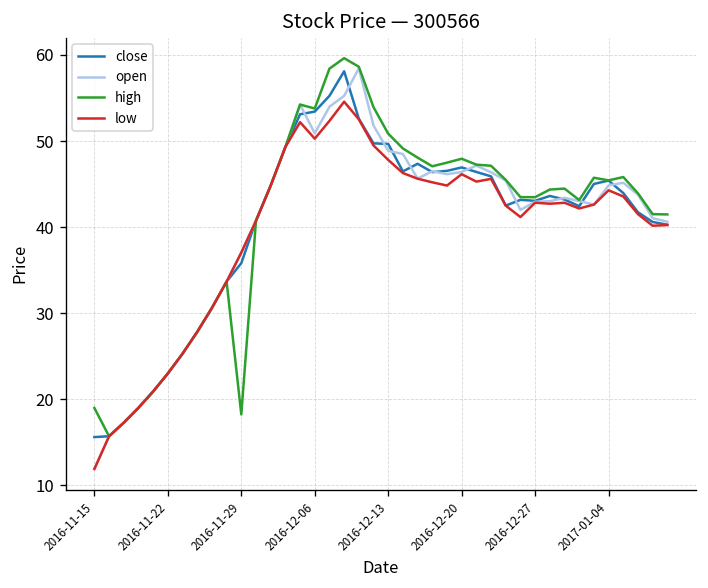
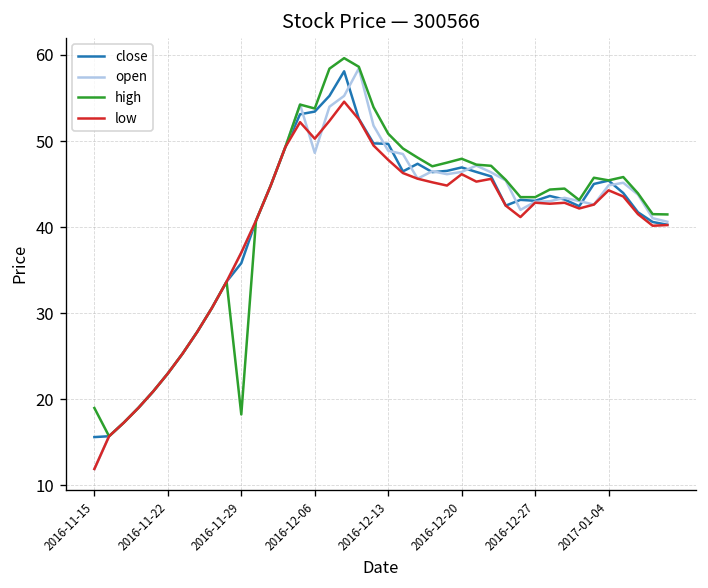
  {
    "close": {
      "2016-11-15": 16,
      "2016-11-29": 36,
      "2016-12-06": 53,
      "2016-12-13": 50,
      "2016-12-20": 47
    },
    "open": {
-     "2016-12-06": 51,
+     "2016-12-06": 49,
      "2016-12-13": 49,
      "2017-01-04": 45
    },
    "high": {
      "2016-11-15": 19,
      "2016-11-29": 18,
      "2016-12-06": 54,
      "2016-12-13": 51,
      "2016-12-20": 48,
      "2016-12-27": 43
    },
    "low": {
      "2016-12-06": 50,
      "2016-12-13": 48,
      "2017-01-04": 44
    }
  }
